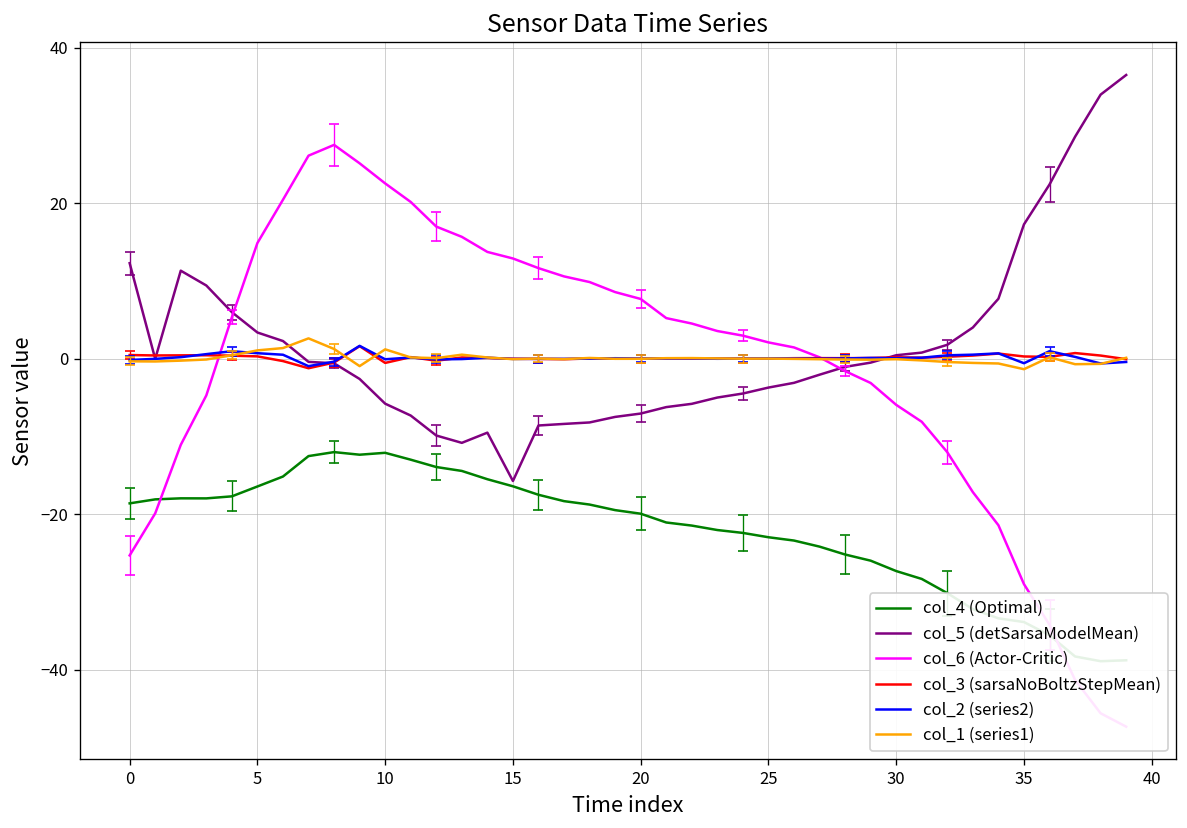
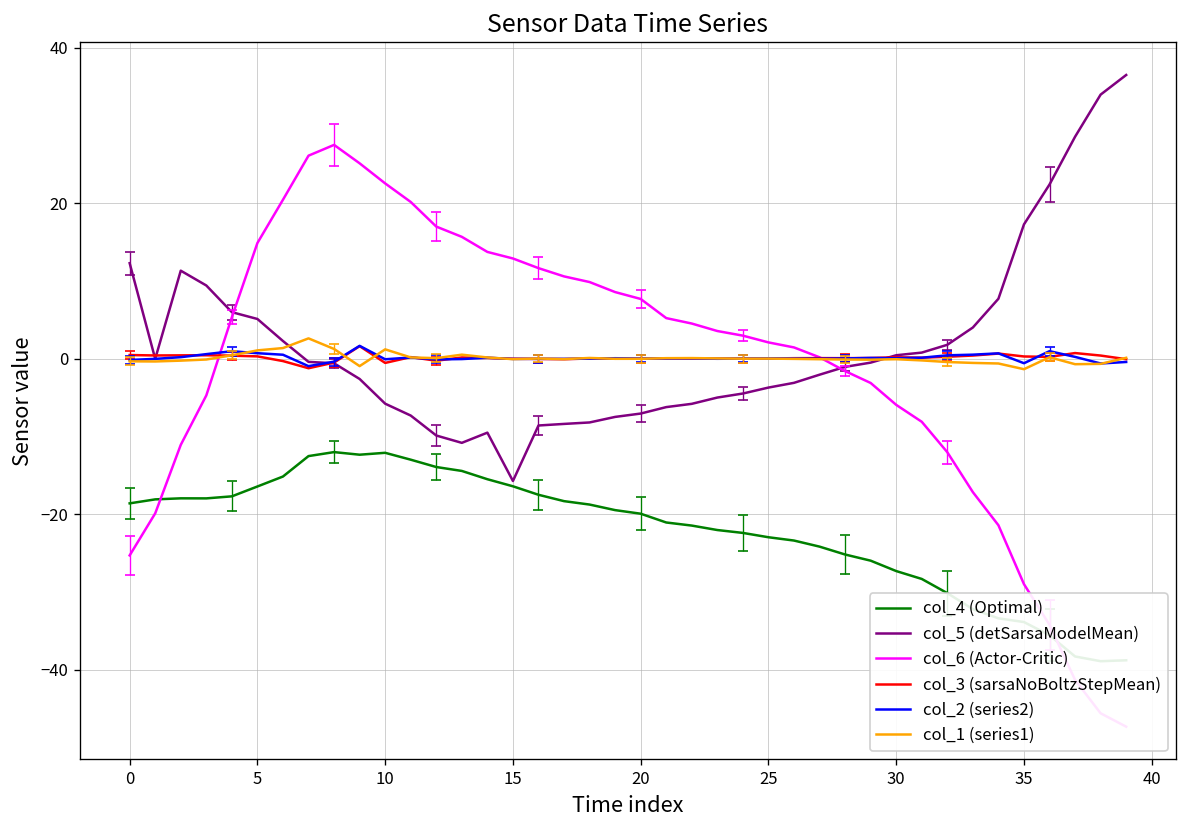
  {
    "col_4 (Optimal)": {
      "0": -19,
      "5": -16,
      "10": -12,
      "15": -16,
      "20": -20,
      "25": -23,
      "30": -27
    },
    "col_5 (detSarsaModelMean)": {
      "0": 12,
-     "5": 3,
+     "5": 5,
      "10": -6,
      "15": -16,
      "20": -7,
      "25": -4,
      "35": 17
    },
    "col_6 (Actor-Critic)": {
      "0": -25,
      "5": 15,
      "10": 23,
      "15": 13,
      "20": 8,
      "25": 2,
      "30": -6,
      "35": -29
    },
    "col_3 (sarsaNoBoltzStepMean)": {
      "5": 0,
      "10": -1,
      "35": 0
    },
    "col_2 (series2)": {
      "10": 0,
      "35": -1
    },
    "col_1 (series1)": {
      "10": 1,
      "35": -1
    }
  }
